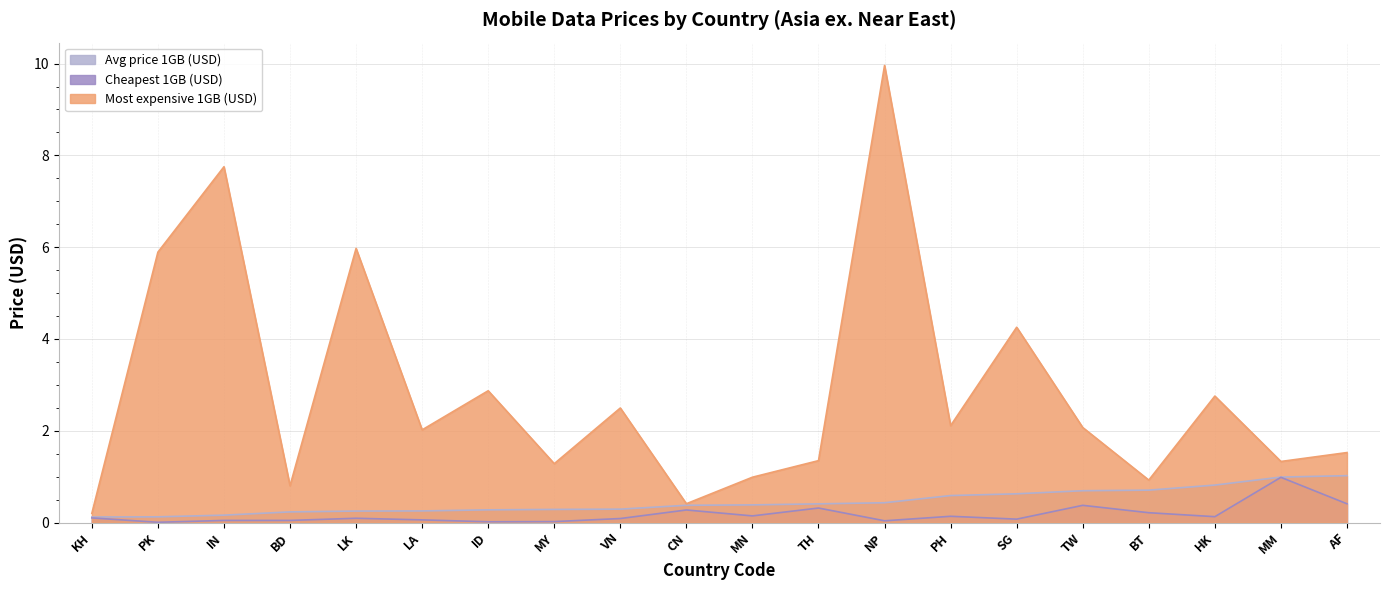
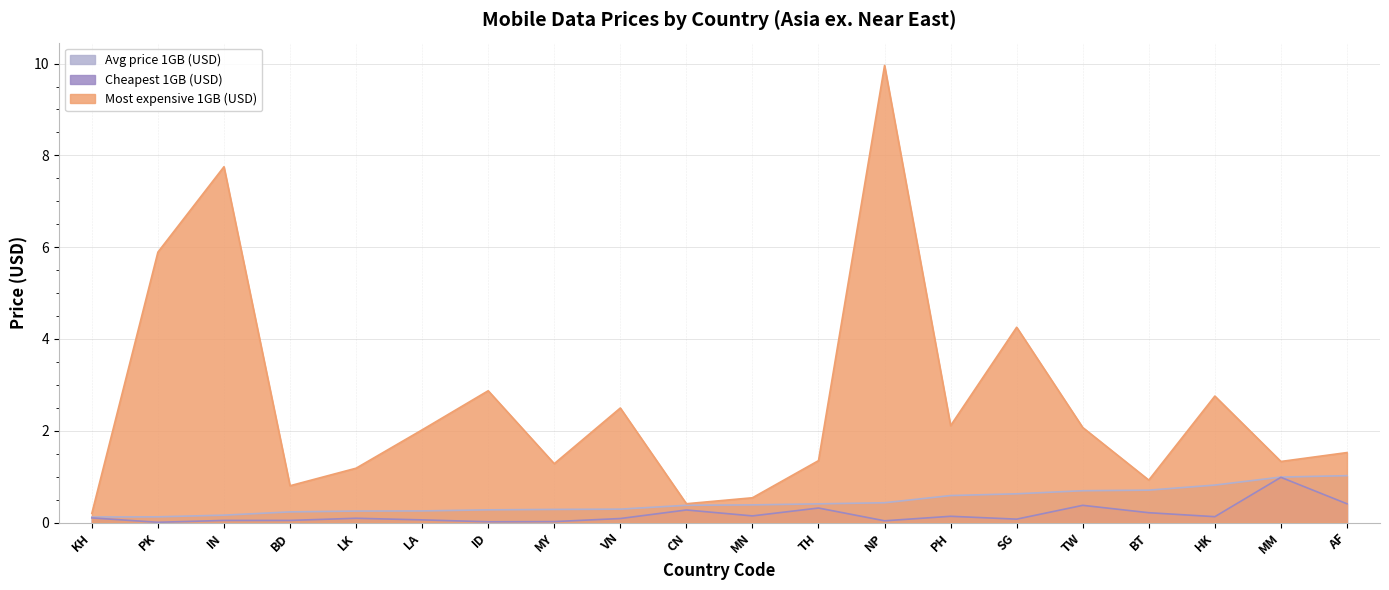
  {
    "Most expensive 1GB (USD)": {
      "KH": 0.2,
      "PK": 5.9,
      "IN": 7.8,
      "BD": 0.8,
-     "LK": 6.0,
+     "LK": 1.2,
      "LA": 2.0,
      "ID": 2.9,
      "MY": 1.3,
      "VN": 2.5,
-     "MN": 1.0,
+     "MN": 0.5,
      "TH": 1.3,
      "NP": 10.0,
      "PH": 2.1,
      "SG": 4.3,
      "TW": 2.1,
      "BT": 0.9,
      "HK": 2.8,
      "MM": 1.3,
      "AF": 1.5
    }
  }
